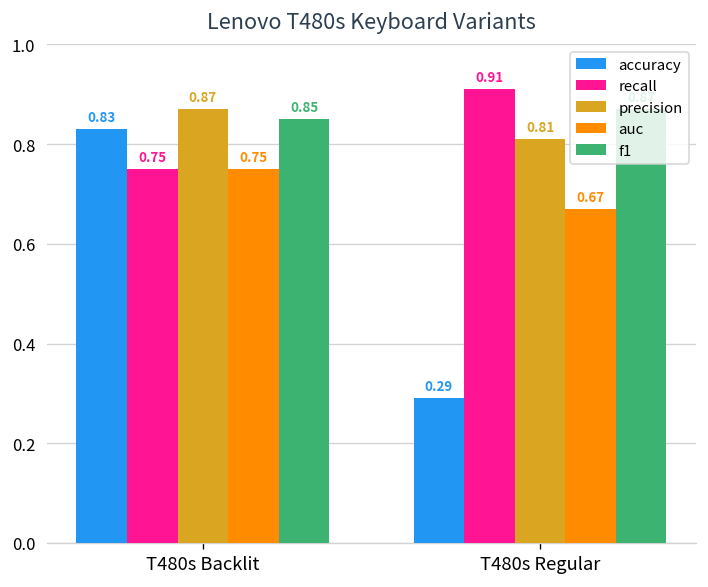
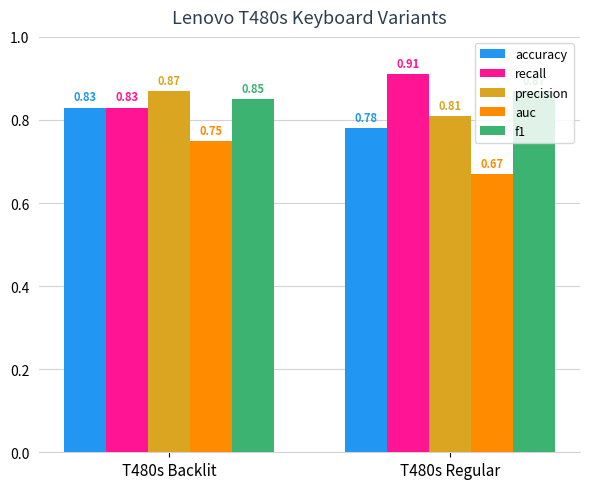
  {
    "accuracy": {
      "T480s Backlit": 0.83,
-     "T480s Regular": 0.29
+     "T480s Regular": 0.78
    },
    "recall": {
-     "T480s Backlit": 0.75,
+     "T480s Backlit": 0.83,
      "T480s Regular": 0.91
    },
    "f1": {
      "T480s Backlit": 0.85
    }
  }
